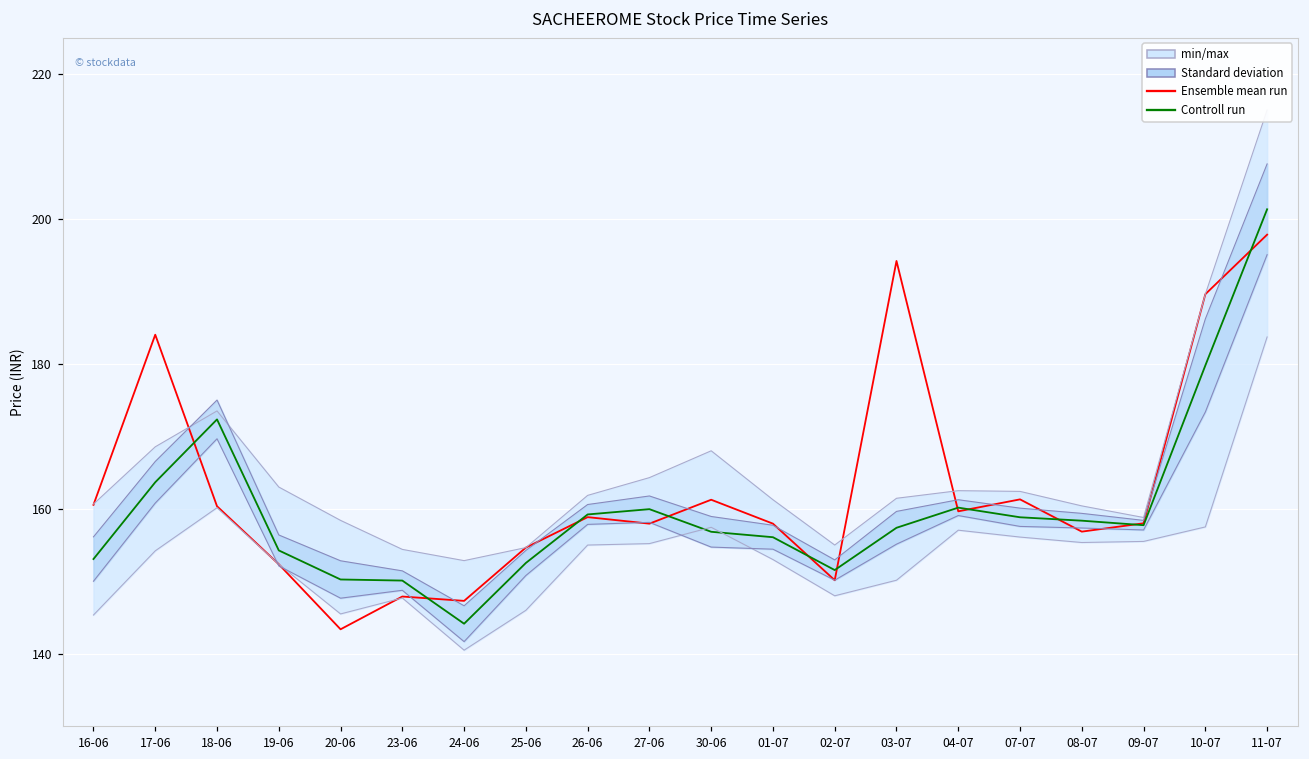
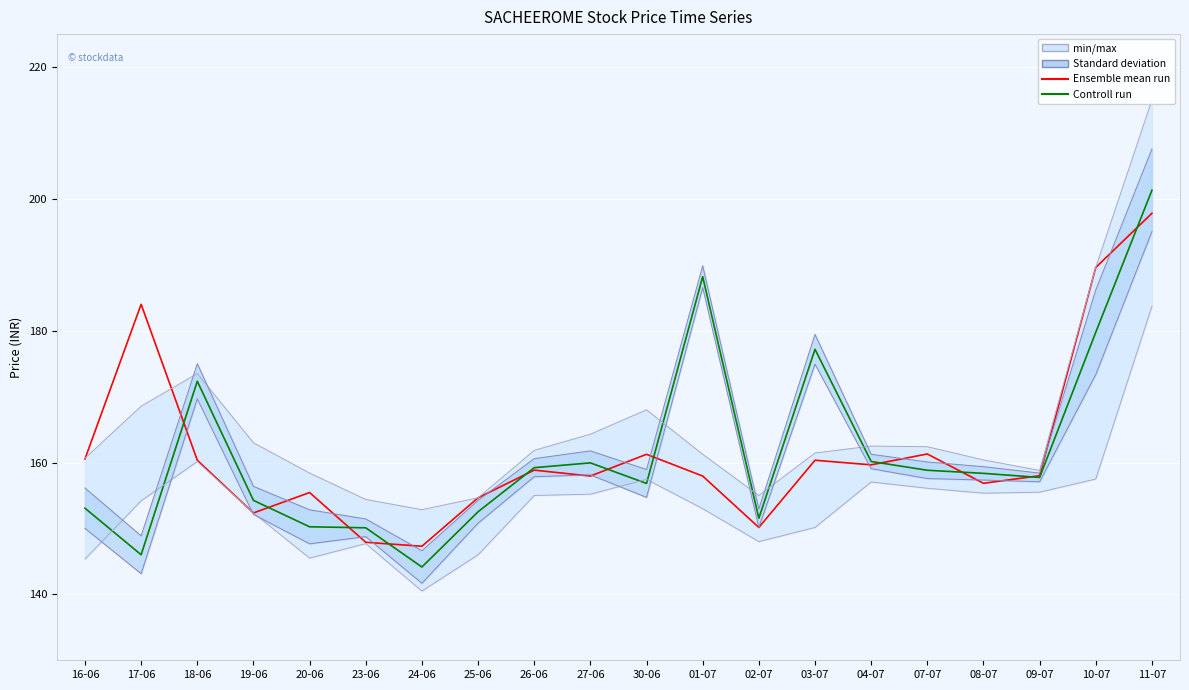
  {
    "Ensemble mean run": {
      "17-06": 184,
-     "20-06": 143,
+     "20-06": 155,
      "24-06": 147,
      "30-06": 161,
-     "03-07": 194,
+     "03-07": 160,
      "04-07": 160,
      "07-07": 161,
      "08-07": 157,
      "11-07": 198
    },
    "Controll run": {
      "16-06": 153,
-     "17-06": 164,
+     "17-06": 146,
      "18-06": 172,
      "19-06": 154,
      "20-06": 150,
      "23-06": 150,
      "24-06": 144,
      "25-06": 153,
      "27-06": 160,
      "30-06": 157,
-     "01-07": 156,
+     "01-07": 188,
      "02-07": 152,
-     "03-07": 157,
+     "03-07": 177,
      "04-07": 160,
      "07-07": 159,
      "08-07": 158,
      "10-07": 180,
      "11-07": 201
    }
  }
